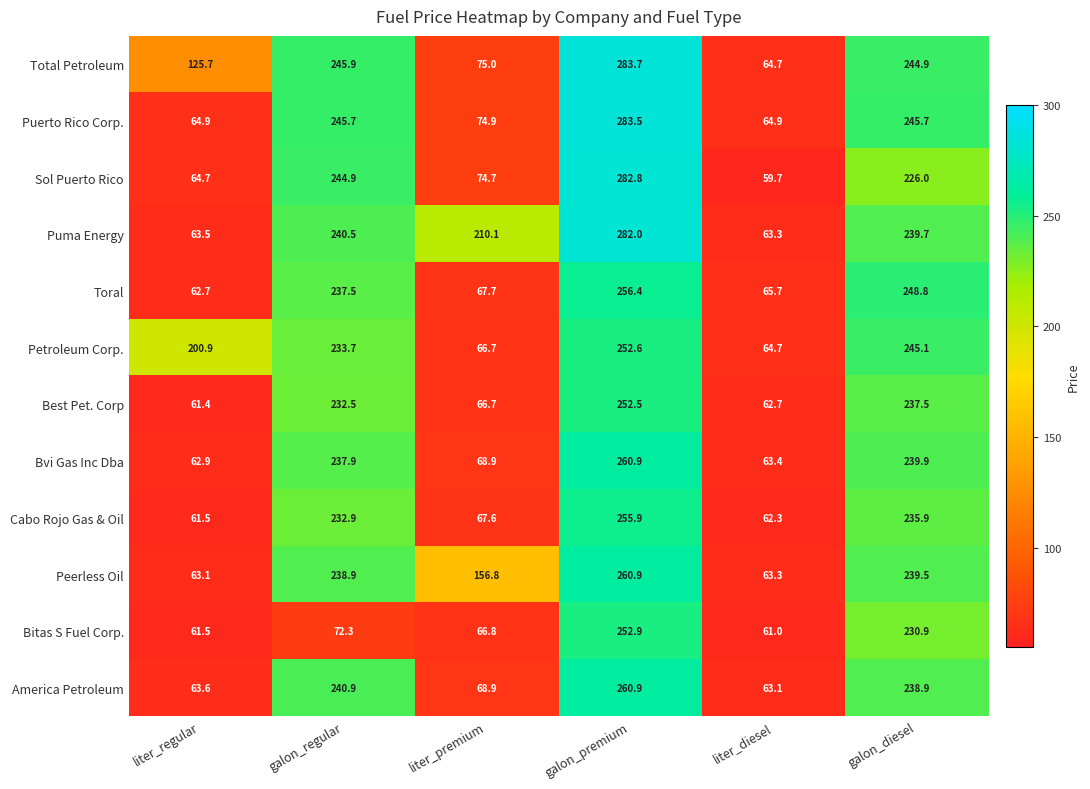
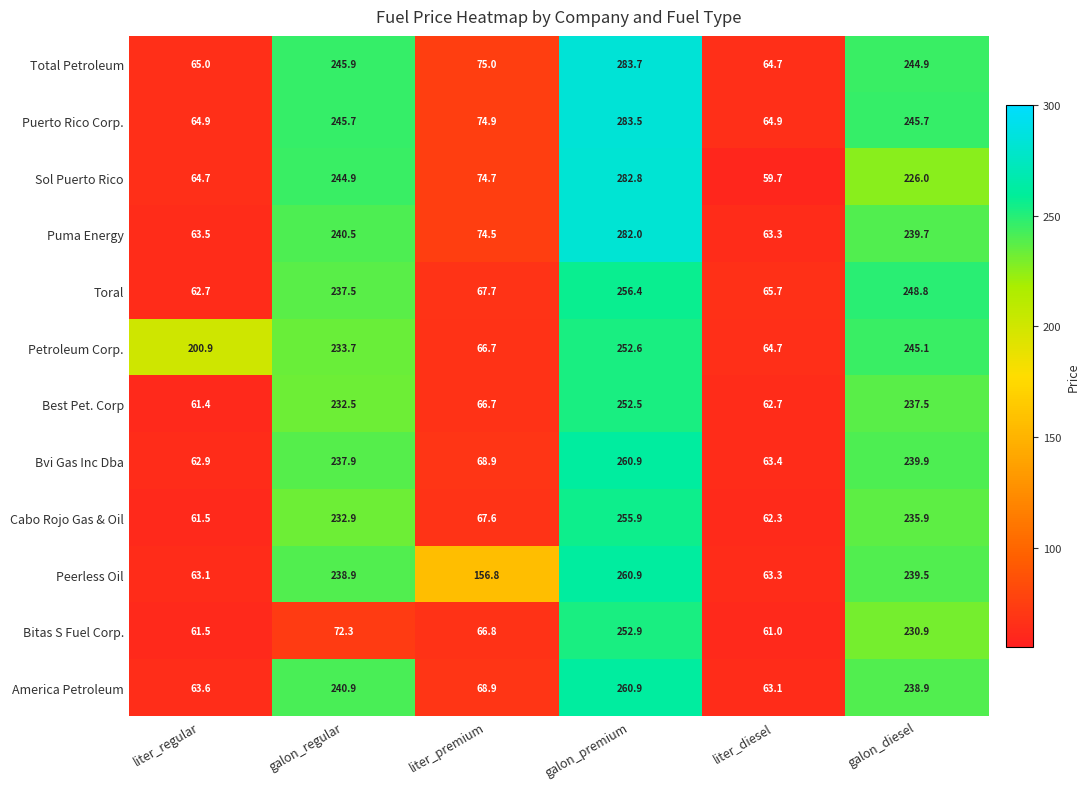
  {
    "Total Petroleum": {
-     "liter_regular": 125.7,
+     "liter_regular": 65.0,
      "galon_regular": 245.9,
      "liter_premium": 75.0,
      "galon_premium": 283.7,
      "liter_diesel": 64.7,
      "galon_diesel": 244.9
    },
    "Puerto Rico Corp.": {
      "liter_regular": 64.9,
      "galon_regular": 245.7,
      "liter_premium": 74.9,
      "galon_premium": 283.5,
      "liter_diesel": 64.9,
      "galon_diesel": 245.7
    },
    "Sol Puerto Rico": {
      "liter_regular": 64.7,
      "galon_regular": 244.9,
      "liter_premium": 74.7,
      "galon_premium": 282.8,
      "liter_diesel": 59.7,
      "galon_diesel": 226.0
    },
    "Puma Energy": {
      "liter_regular": 63.5,
      "galon_regular": 240.5,
-     "liter_premium": 210.1,
+     "liter_premium": 74.5,
      "galon_premium": 282.0,
      "liter_diesel": 63.3,
      "galon_diesel": 239.7
    },
    "Toral": {
      "liter_regular": 62.7,
      "galon_regular": 237.5,
      "liter_premium": 67.7,
      "galon_premium": 256.4,
      "liter_diesel": 65.7,
      "galon_diesel": 248.8
    },
    "Petroleum Corp.": {
      "liter_regular": 200.9,
      "galon_regular": 233.7,
      "liter_premium": 66.7,
      "galon_premium": 252.6,
      "liter_diesel": 64.7,
      "galon_diesel": 245.1
    },
    "Best Pet. Corp": {
      "liter_regular": 61.4,
      "galon_regular": 232.5,
      "liter_premium": 66.7,
      "galon_premium": 252.5,
      "liter_diesel": 62.7,
      "galon_diesel": 237.5
    },
    "Bvi Gas Inc Dba": {
      "liter_regular": 62.9,
      "galon_regular": 237.9,
      "liter_premium": 68.9,
      "galon_premium": 260.9,
      "liter_diesel": 63.4,
      "galon_diesel": 239.9
    },
    "Cabo Rojo Gas & Oil": {
      "liter_regular": 61.5,
      "galon_regular": 232.9,
      "liter_premium": 67.6,
      "galon_premium": 255.9,
      "liter_diesel": 62.3,
      "galon_diesel": 235.9
    },
    "Peerless Oil": {
      "liter_regular": 63.1,
      "galon_regular": 238.9,
      "liter_premium": 156.8,
      "galon_premium": 260.9,
      "liter_diesel": 63.3,
      "galon_diesel": 239.5
    },
    "Bitas S Fuel Corp.": {
      "liter_regular": 61.5,
      "galon_regular": 72.3,
      "liter_premium": 66.8,
      "galon_premium": 252.9,
      "liter_diesel": 61.0,
      "galon_diesel": 230.9
    },
    "America Petroleum": {
      "liter_regular": 63.6,
      "galon_regular": 240.9,
      "liter_premium": 68.9,
      "galon_premium": 260.9,
      "liter_diesel": 63.1,
      "galon_diesel": 238.9
    }
  }
